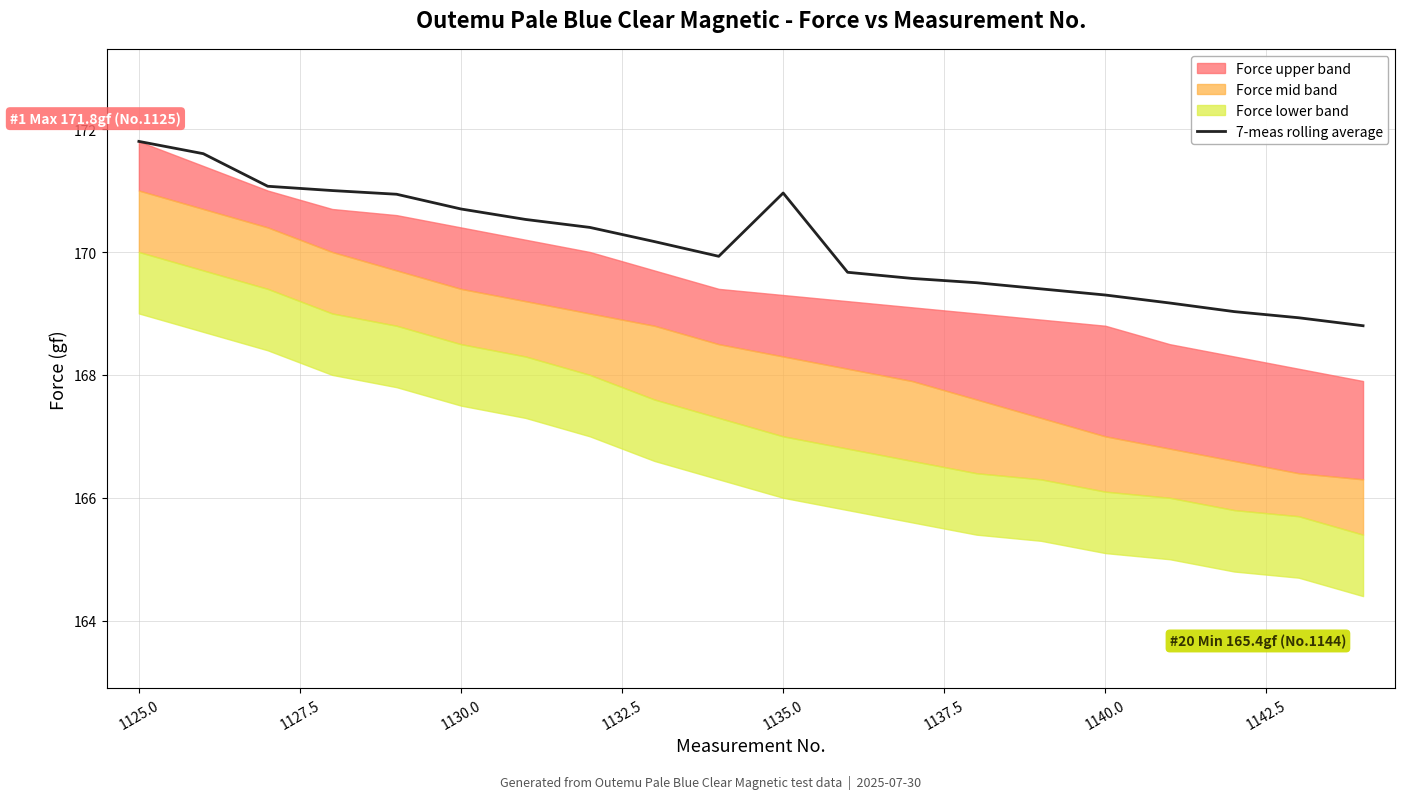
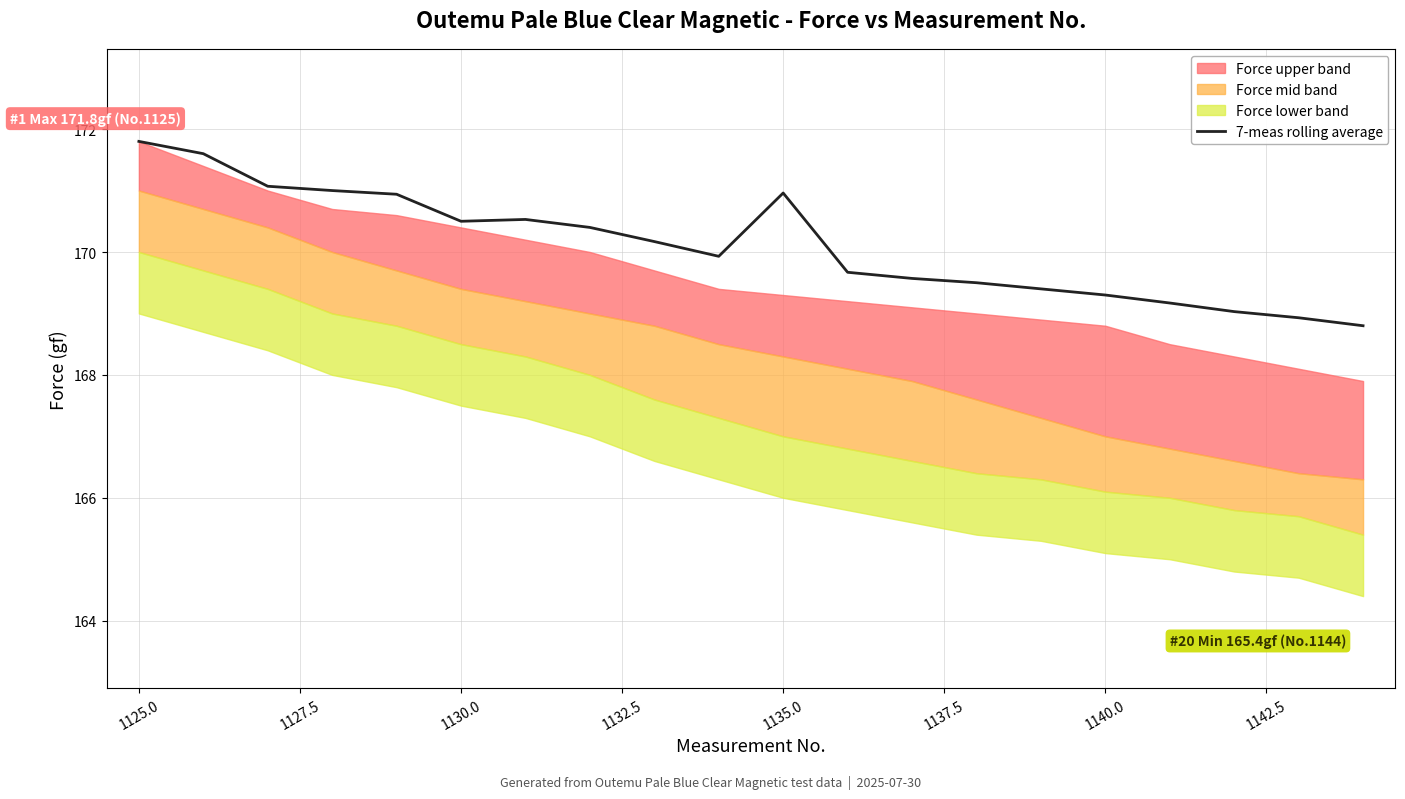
  {
    "7-meas rolling average": {
-     "1130.0": 170.7,
+     "1130.0": 170.5,
      "1135.0": 171.0,
      "1140.0": 169.3
    }
  }
